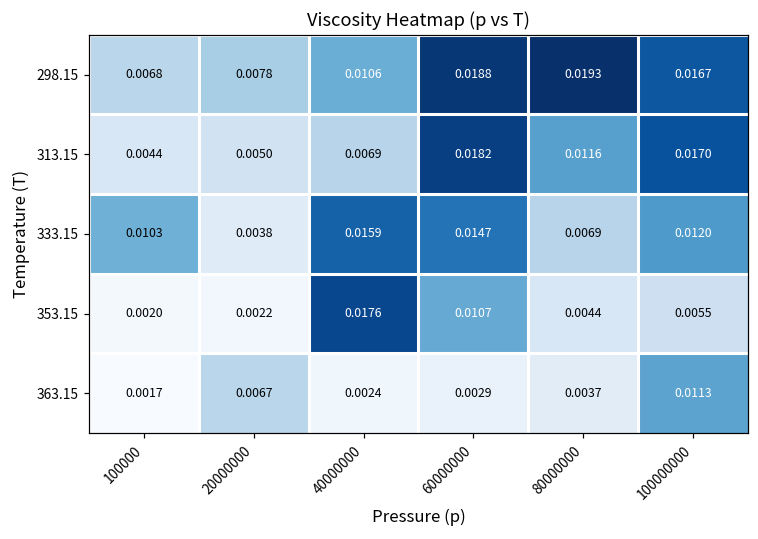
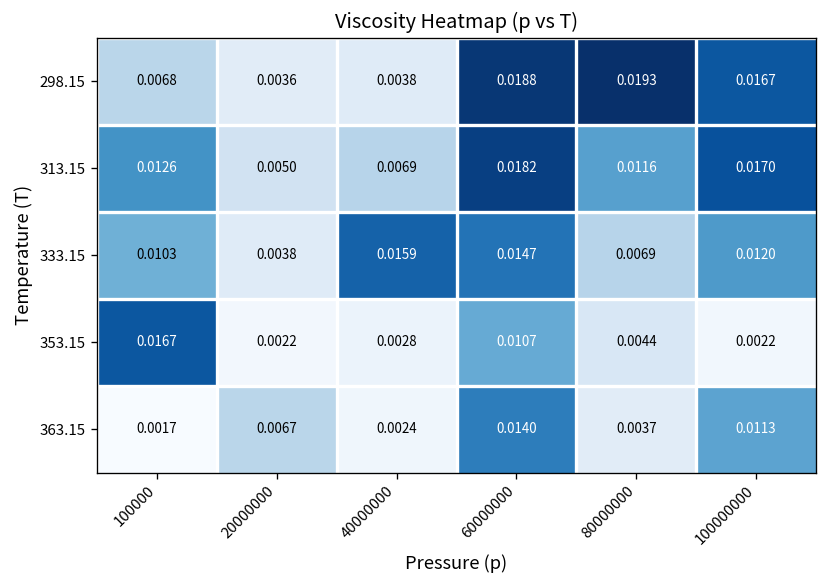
  {
    "298.15": {
      "100000": 0.0068,
-     "20000000": 0.0078,
-     "40000000": 0.0106,
+     "20000000": 0.0036,
+     "40000000": 0.0038,
      "60000000": 0.0188,
      "80000000": 0.0193,
      "100000000": 0.0167
    },
    "313.15": {
-     "100000": 0.0044,
+     "100000": 0.0126,
      "20000000": 0.0050,
      "40000000": 0.0069,
      "60000000": 0.0182,
      "80000000": 0.0116,
      "100000000": 0.0170
    },
    "333.15": {
      "100000": 0.0103,
      "20000000": 0.0038,
      "40000000": 0.0159,
      "60000000": 0.0147,
      "80000000": 0.0069,
      "100000000": 0.0120
    },
    "353.15": {
-     "100000": 0.0020,
+     "100000": 0.0167,
      "20000000": 0.0022,
-     "40000000": 0.0176,
+     "40000000": 0.0028,
      "60000000": 0.0107,
      "80000000": 0.0044,
-     "100000000": 0.0055
+     "100000000": 0.0022
    },
    "363.15": {
      "100000": 0.0017,
      "20000000": 0.0067,
      "40000000": 0.0024,
-     "60000000": 0.0029,
+     "60000000": 0.0140,
      "80000000": 0.0037,
      "100000000": 0.0113
    }
  }
